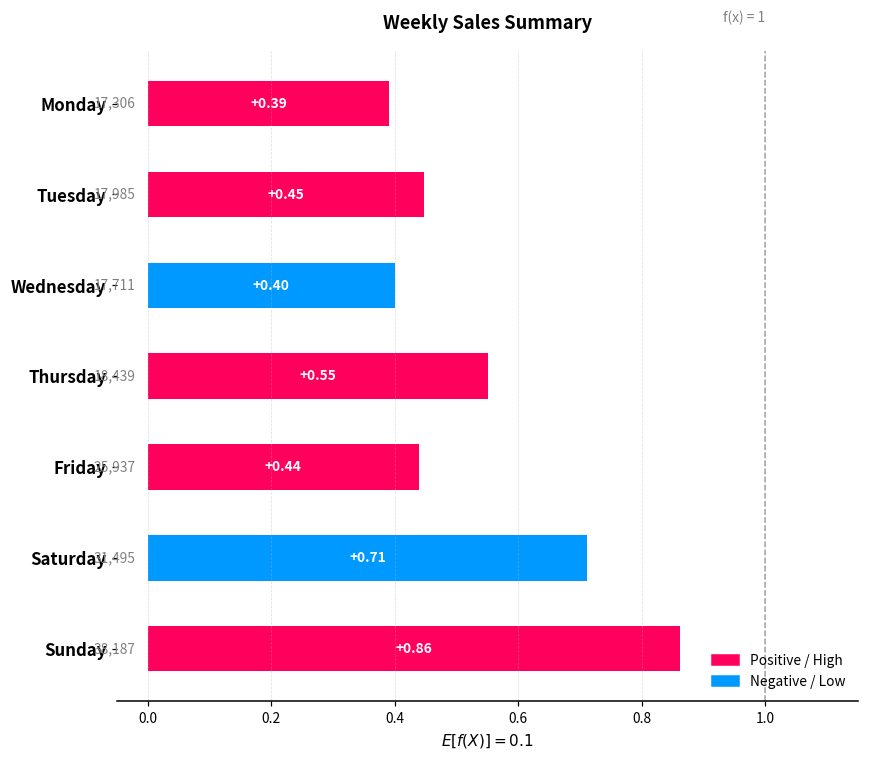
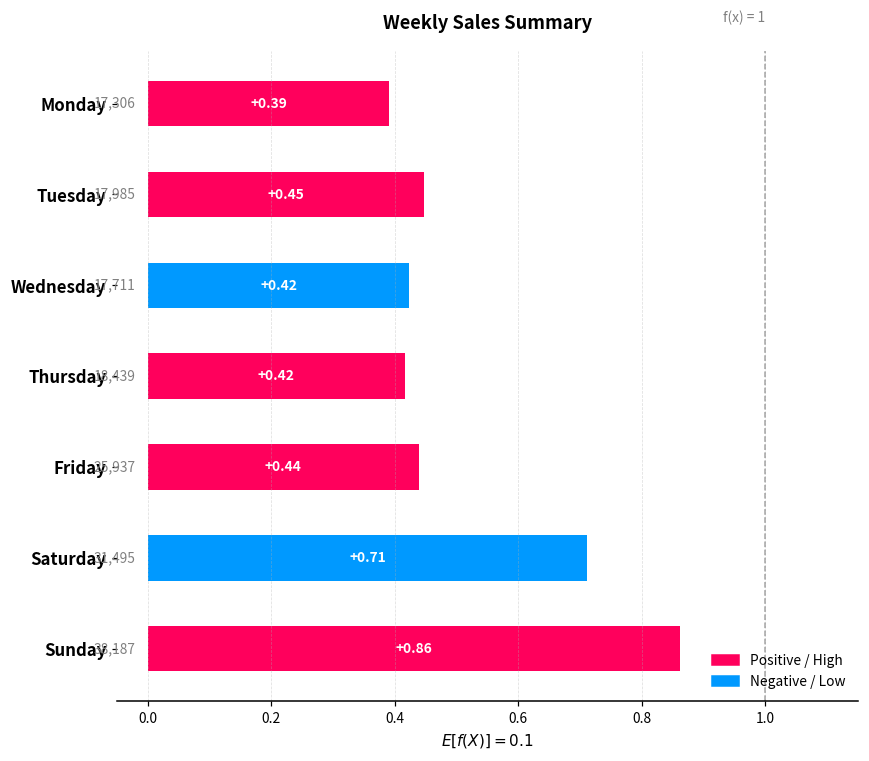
  {
    "Monday": "+0.39",
    "Tuesday": "+0.45",
-   "Wednesday": "+0.40",
-   "Thursday": "+0.55",
+   "Wednesday": "+0.42",
+   "Thursday": "+0.42",
    "Friday": "+0.44",
    "Saturday": "+0.71",
    "Sunday": "+0.86"
  }
